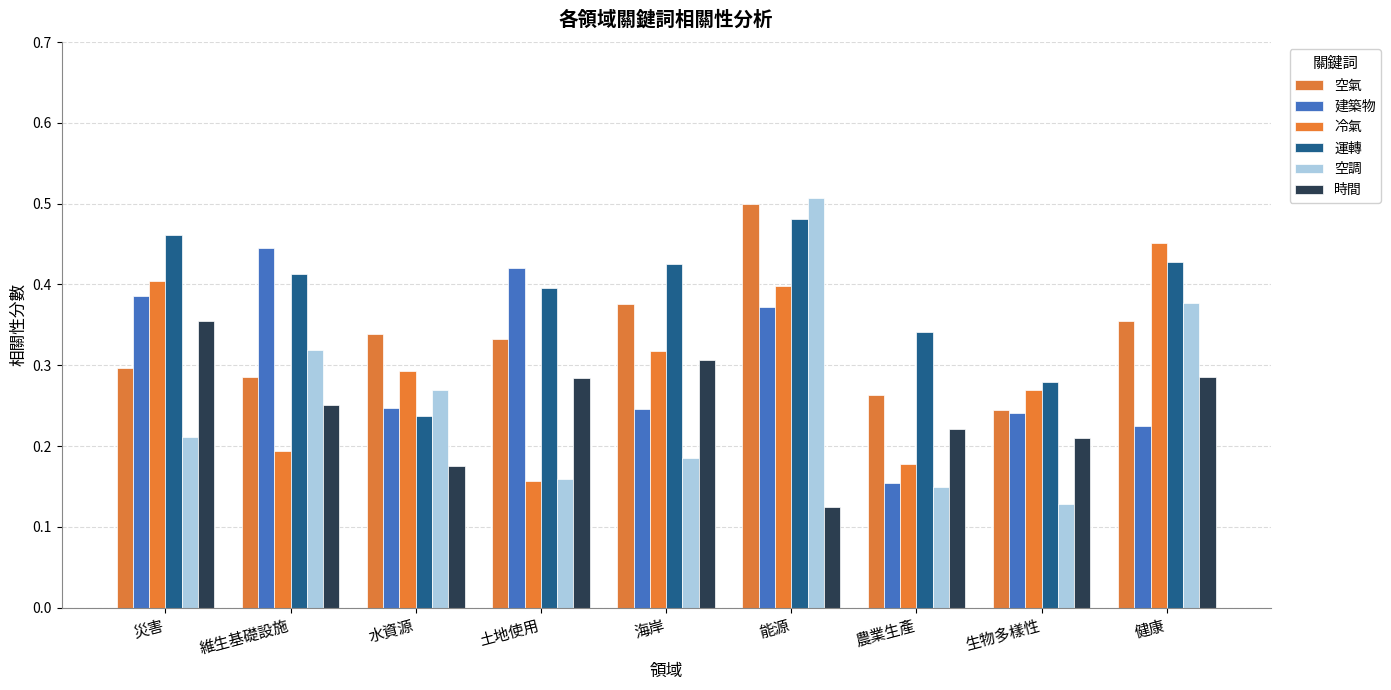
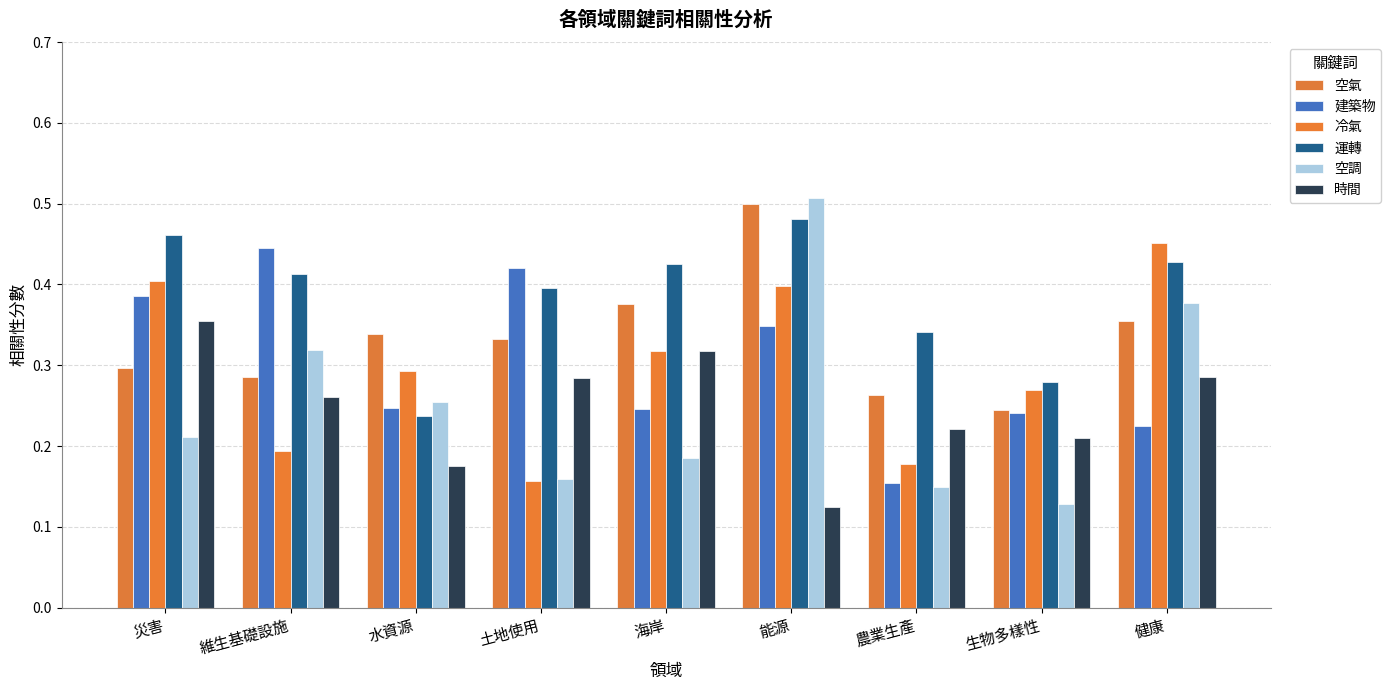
  {
    "建築物": {
      "災害": 0.39,
      "維生基礎設施": 0.45,
      "水資源": 0.25,
      "土地使用": 0.42,
      "海岸": 0.25,
-     "能源": 0.37,
+     "能源": 0.35,
      "農業生產": 0.15,
      "生物多樣性": 0.24,
      "健康": 0.22
    },
    "運轉": {
      "災害": 0.46,
      "維生基礎設施": 0.41,
      "水資源": 0.24,
      "土地使用": 0.40,
      "海岸": 0.43,
      "能源": 0.48,
      "農業生產": 0.34,
      "生物多樣性": 0.28,
      "健康": 0.43
    },
    "空調": {
      "災害": 0.21,
      "維生基礎設施": 0.32,
-     "水資源": 0.27,
+     "水資源": 0.25,
      "土地使用": 0.16,
      "海岸": 0.19,
      "能源": 0.51,
      "農業生產": 0.15,
      "生物多樣性": 0.13,
      "健康": 0.38
    },
    "時間": {
      "災害": 0.36,
-     "維生基礎設施": 0.25,
+     "維生基礎設施": 0.26,
      "水資源": 0.18,
      "土地使用": 0.28,
-     "海岸": 0.31,
+     "海岸": 0.32,
      "能源": 0.12,
      "農業生產": 0.22,
      "生物多樣性": 0.21,
      "健康": 0.29
    }
  }
